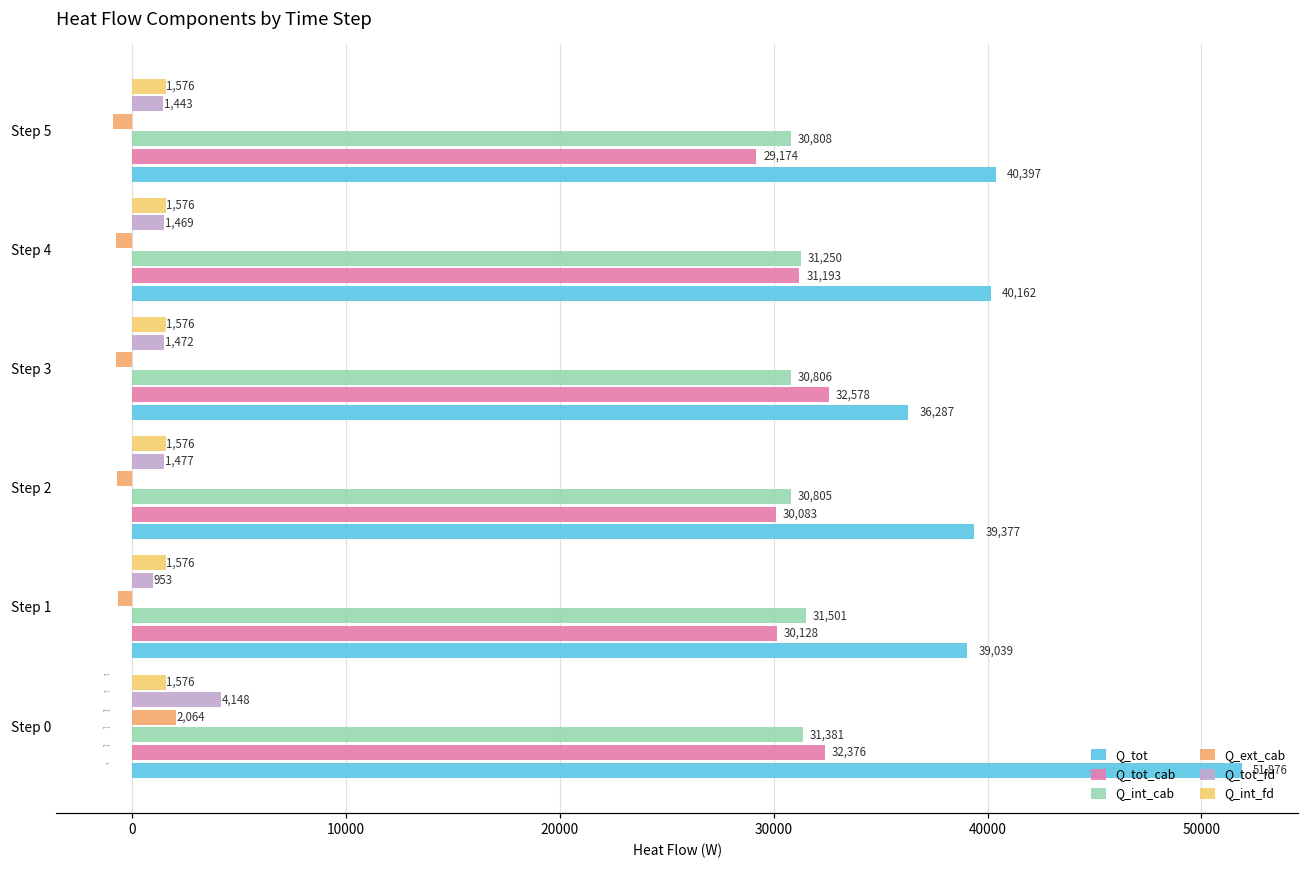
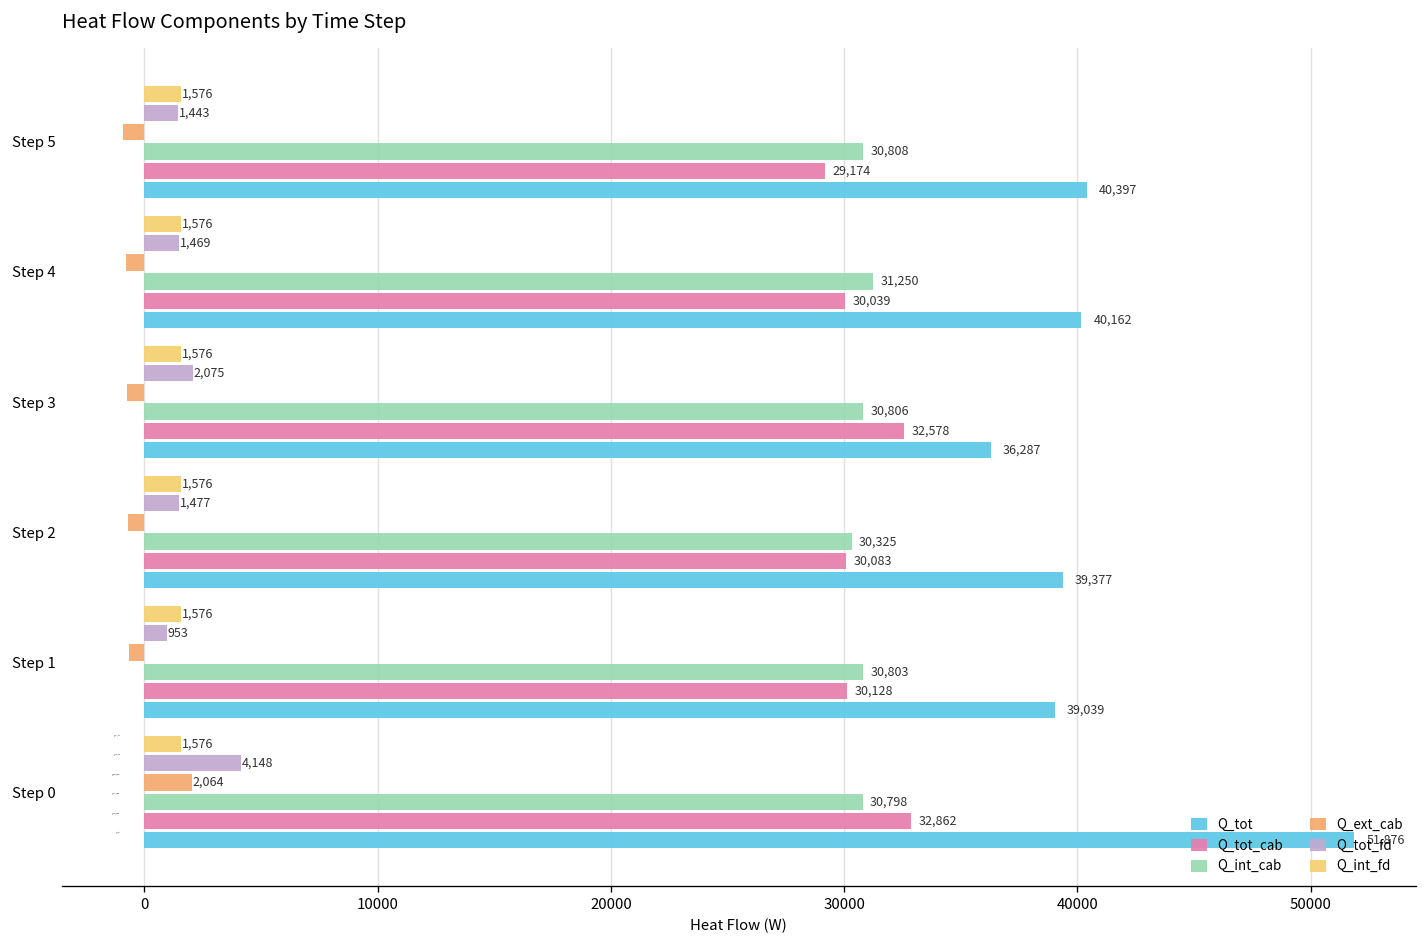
  {
    "Q_tot": {
      "Step 5": "40,397",
      "Step 4": "40,162",
      "Step 3": "36,287",
      "Step 2": "39,377",
      "Step 1": "39,039",
      "Step 0": "51,876"
    },
    "Q_tot_cab": {
      "Step 5": "29,174",
-     "Step 4": "31,193",
+     "Step 4": "30,039",
      "Step 3": "32,578",
      "Step 2": "30,083",
      "Step 1": "30,128",
-     "Step 0": "32,376"
+     "Step 0": "32,862"
    },
    "Q_int_cab": {
      "Step 5": "30,808",
      "Step 4": "31,250",
      "Step 3": "30,806",
-     "Step 2": "30,805",
-     "Step 1": "31,501",
-     "Step 0": "31,381"
+     "Step 2": "30,325",
+     "Step 1": "30,803",
+     "Step 0": "30,798"
    },
    "Q_tot_fd": {
      "Step 5": "1,443",
      "Step 4": "1,469",
-     "Step 3": "1,472",
+     "Step 3": "2,075",
      "Step 2": "1,477",
      "Step 1": "953",
      "Step 0": "4,148"
    }
  }
